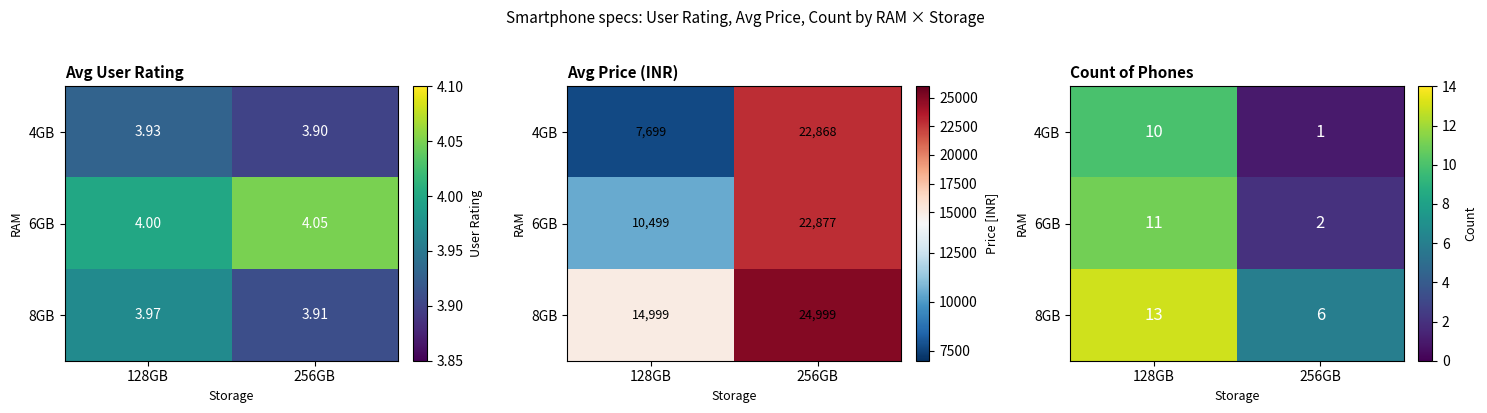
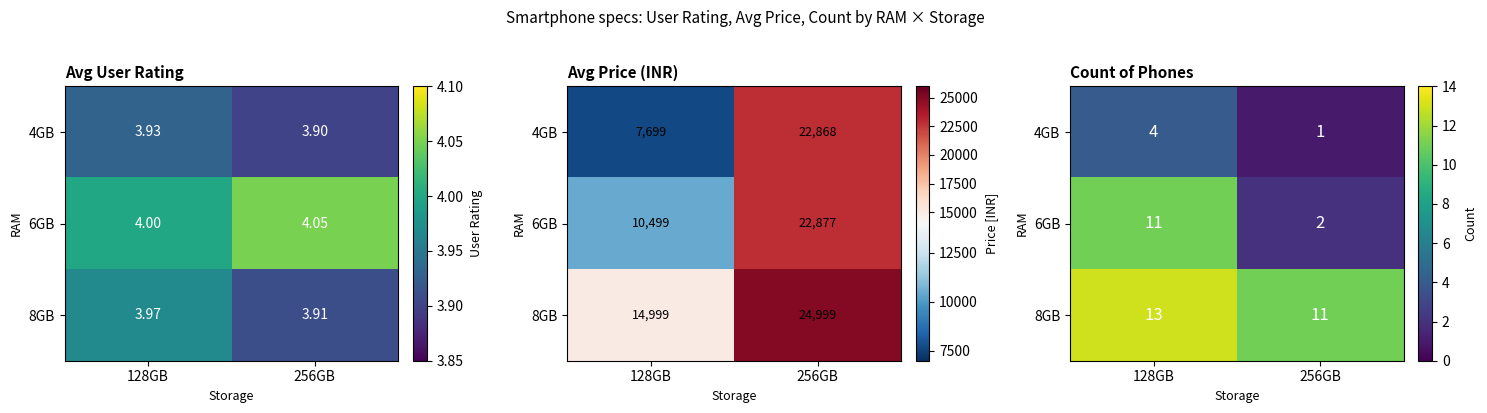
  {
    "Avg User Rating": {
      "4GB": {
        "128GB": "3.93",
        "256GB": "3.90"
      },
      "6GB": {
        "128GB": "4.00",
        "256GB": "4.05"
      },
      "8GB": {
        "128GB": "3.97",
        "256GB": "3.91"
      }
    },
    "Avg Price (INR)": {
      "4GB": {
        "128GB": "7,699",
        "256GB": "22,868"
      },
      "6GB": {
        "128GB": "10,499",
        "256GB": "22,877"
      },
      "8GB": {
        "128GB": "14,999",
        "256GB": "24,999"
      }
    },
    "Count of Phones": {
      "4GB": {
-       "128GB": "10",
+       "128GB": "4",
        "256GB": "1"
      },
      "6GB": {
        "128GB": "11",
        "256GB": "2"
      },
      "8GB": {
        "128GB": "13",
-       "256GB": "6"
+       "256GB": "11"
      }
    }
  }
